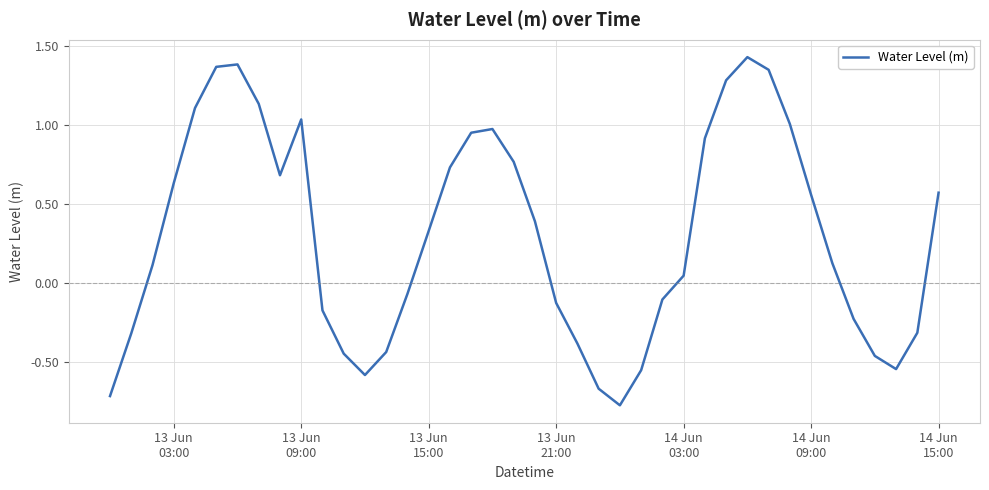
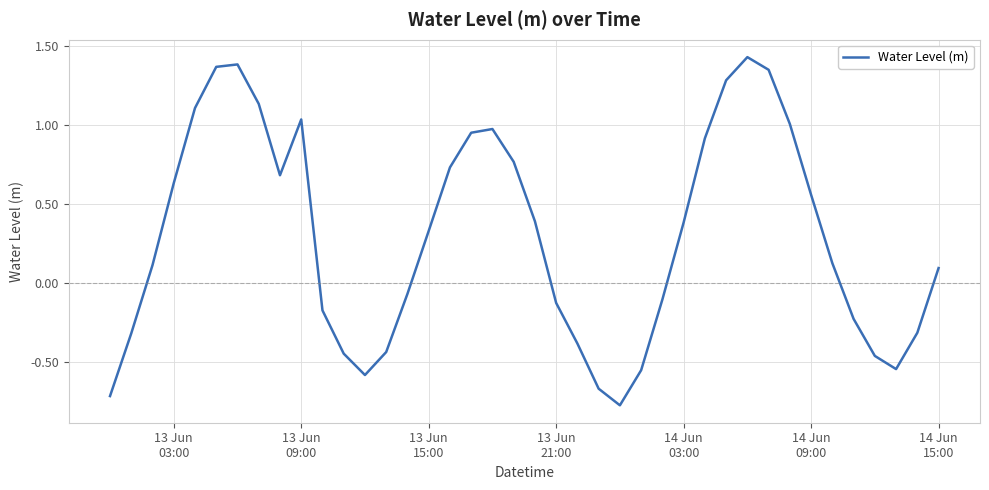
  {
    "13 Jun 03:00": 0.63,
    "13 Jun 09:00": 1.03,
    "13 Jun 15:00": 0.33,
    "13 Jun 21:00": -0.13,
-   "14 Jun 03:00": 0.04,
+   "14 Jun 03:00": 0.38,
    "14 Jun 09:00": 0.56,
-   "14 Jun 15:00": 0.57
+   "14 Jun 15:00": 0.09
  }
